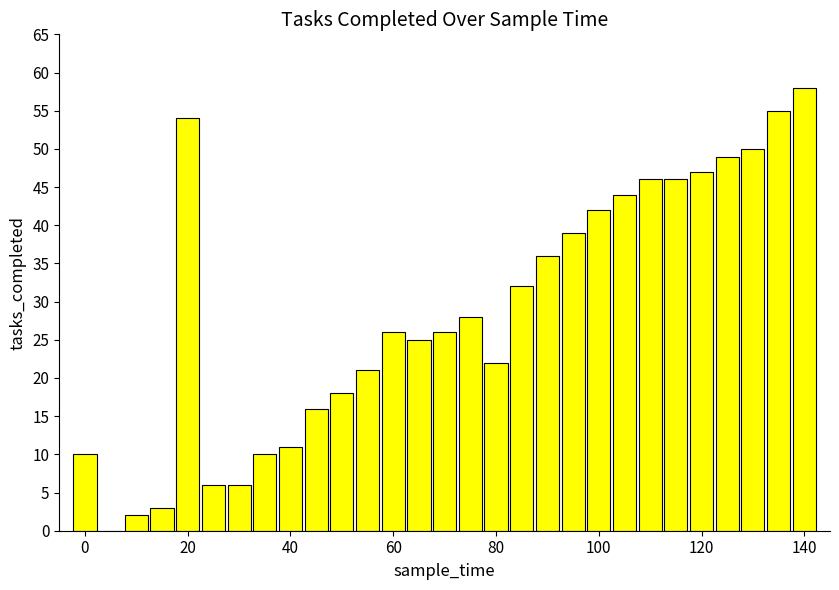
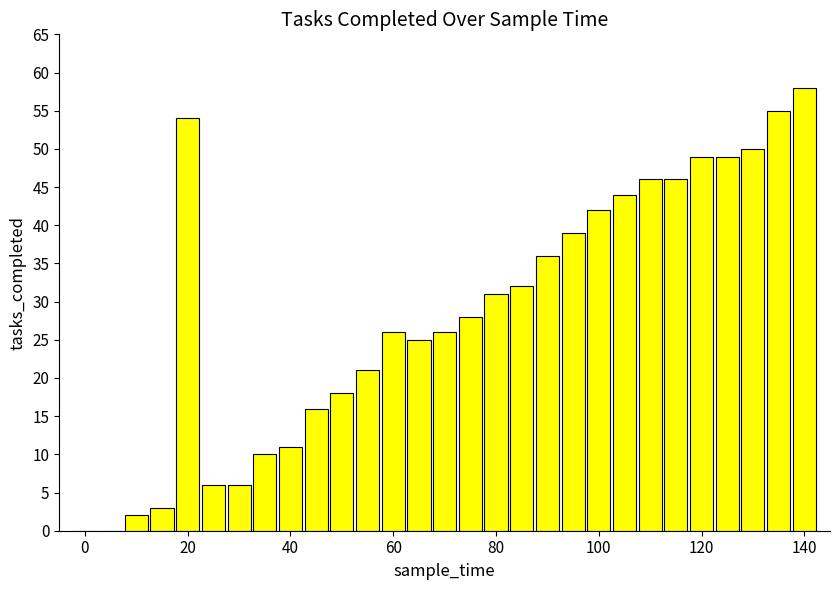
  {
-   "0": 10,
+   "0": 0,
    "20": 54,
    "40": 11,
    "60": 26,
-   "80": 22,
+   "80": 31,
    "100": 42,
-   "120": 47,
+   "120": 49,
    "140": 58
  }
